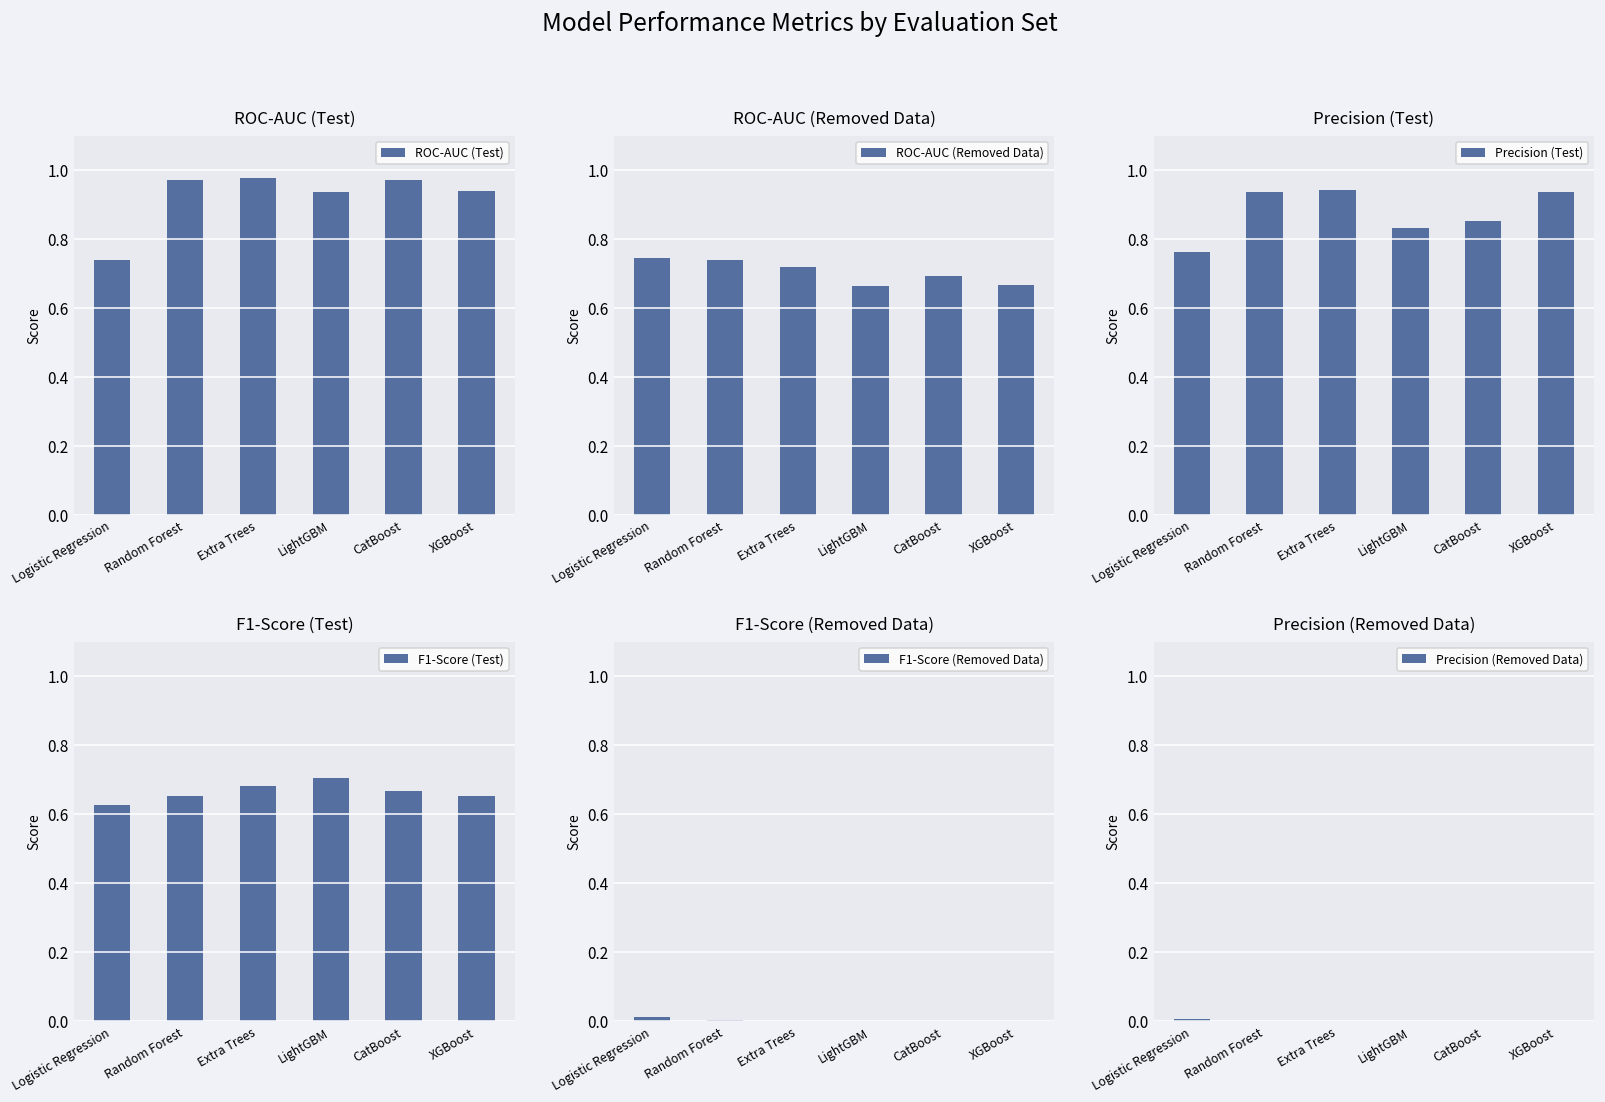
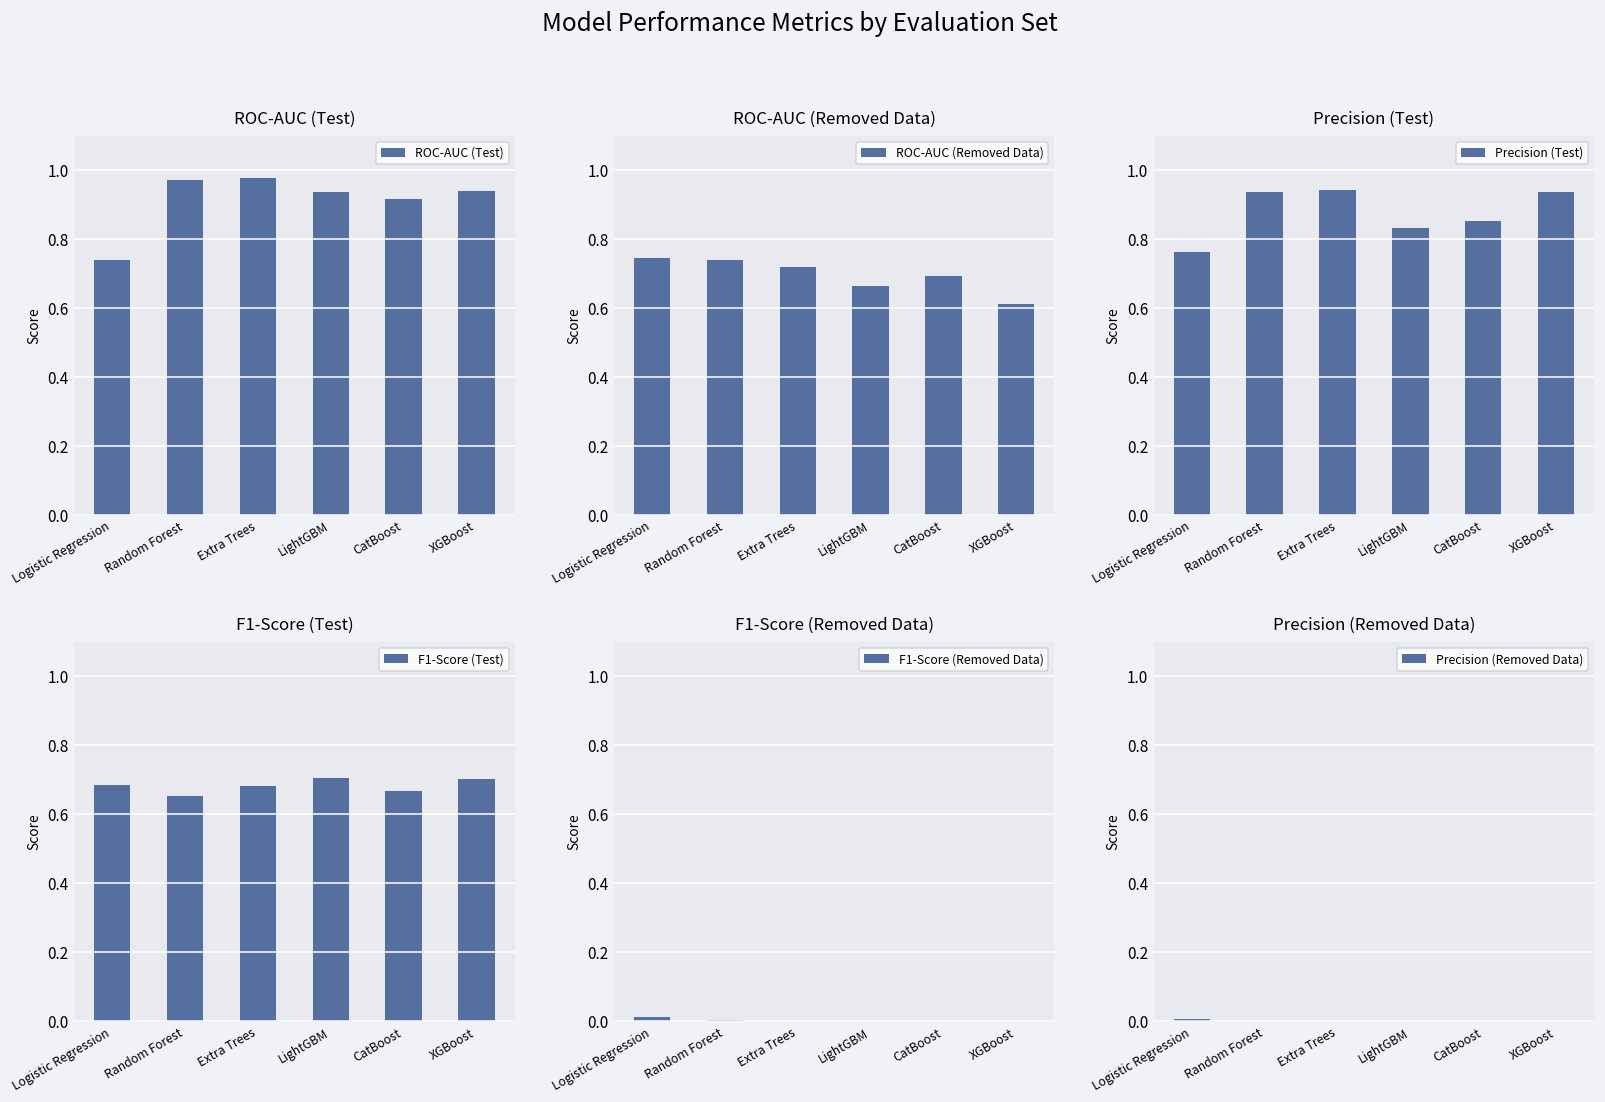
  {
    "ROC-AUC (Test)": {
      "Logistic Regression": 0.74,
      "Random Forest": 0.97,
      "Extra Trees": 0.98,
      "LightGBM": 0.94,
-     "CatBoost": 0.97,
+     "CatBoost": 0.92,
      "XGBoost": 0.94
    },
    "ROC-AUC (Removed Data)": {
      "Logistic Regression": 0.74,
      "Random Forest": 0.74,
      "Extra Trees": 0.72,
      "LightGBM": 0.66,
      "CatBoost": 0.69,
-     "XGBoost": 0.67
+     "XGBoost": 0.61
    },
    "Precision (Test)": {
      "Logistic Regression": 0.76,
      "Random Forest": 0.94,
      "Extra Trees": 0.94,
      "LightGBM": 0.83,
      "CatBoost": 0.85,
      "XGBoost": 0.94
    },
    "F1-Score (Test)": {
-     "Logistic Regression": 0.63,
+     "Logistic Regression": 0.69,
      "Random Forest": 0.65,
      "Extra Trees": 0.68,
      "LightGBM": 0.71,
      "CatBoost": 0.67,
-     "XGBoost": 0.65
+     "XGBoost": 0.70
    },
    "F1-Score (Removed Data)": {
      "Logistic Regression": 0.01
    }
  }
